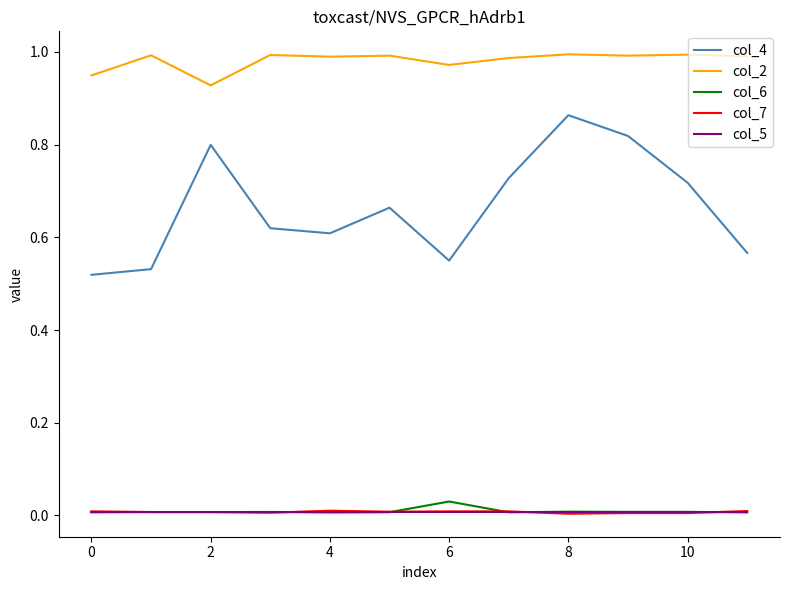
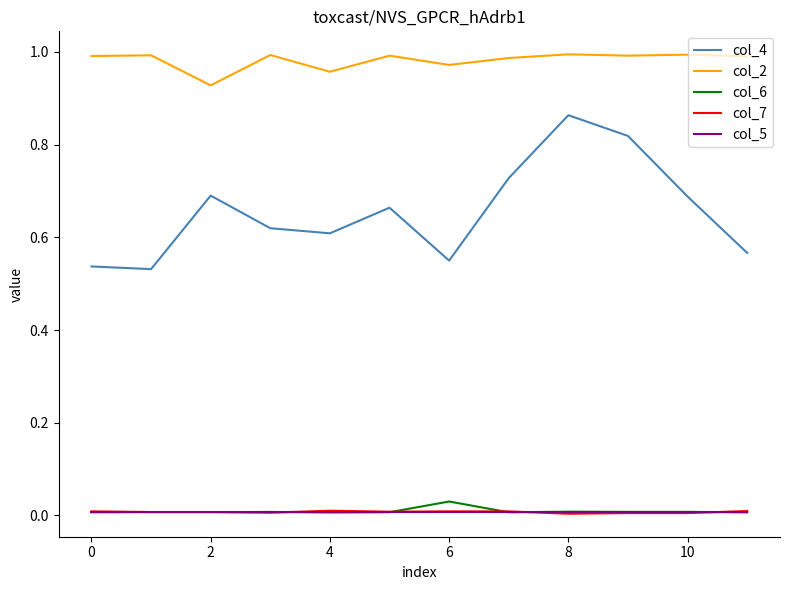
  {
    "col_4": {
-     "0": 0.52,
-     "2": 0.80,
+     "0": 0.54,
+     "2": 0.69,
      "4": 0.61,
      "6": 0.55,
      "8": 0.86,
-     "10": 0.72
+     "10": 0.69
    },
    "col_2": {
-     "0": 0.95,
+     "0": 0.99,
      "2": 0.93,
-     "4": 0.99,
+     "4": 0.96,
      "6": 0.97,
      "8": 0.99,
      "10": 0.99
    },
    "col_6": {
      "6": 0.03
    }
  }
